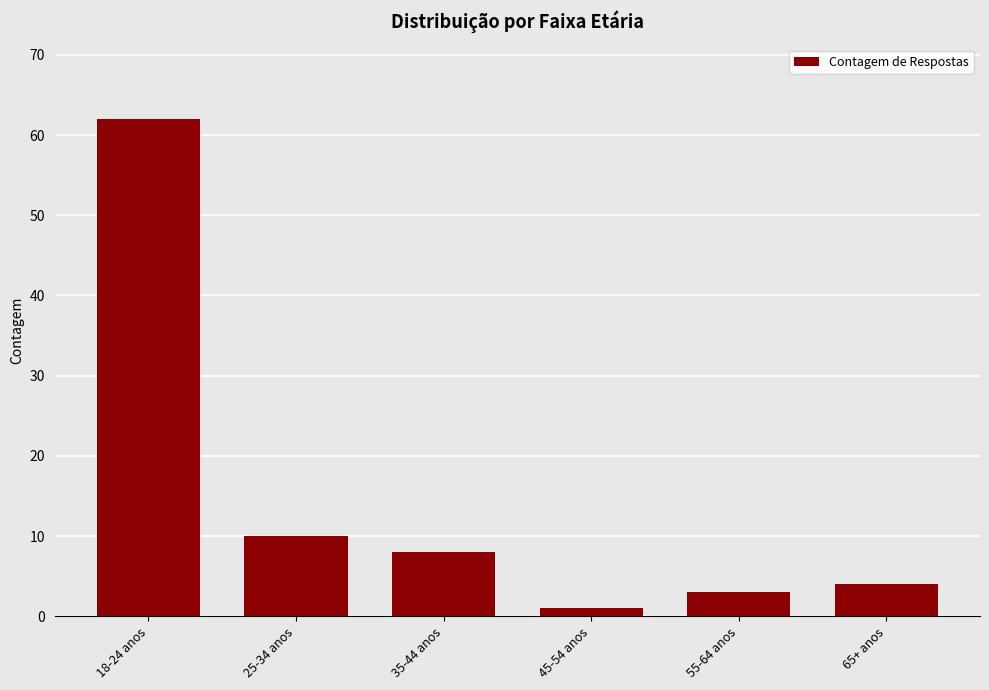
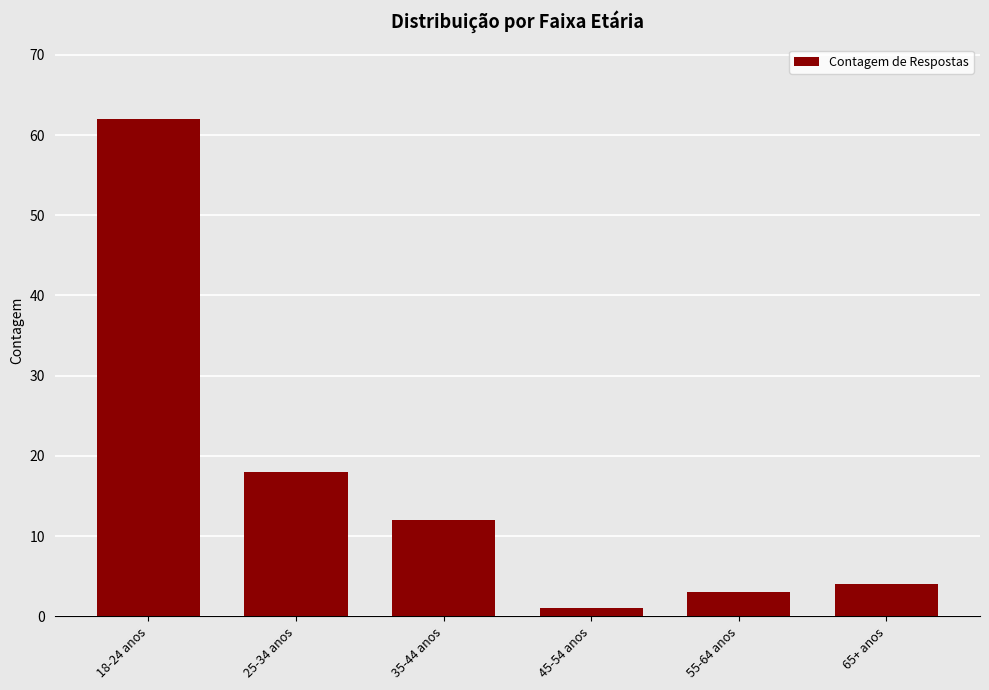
  {
    "18-24 anos": 62,
-   "25-34 anos": 10,
-   "35-44 anos": 8,
+   "25-34 anos": 18,
+   "35-44 anos": 12,
    "45-54 anos": 1,
    "55-64 anos": 3,
    "65+ anos": 4
  }
